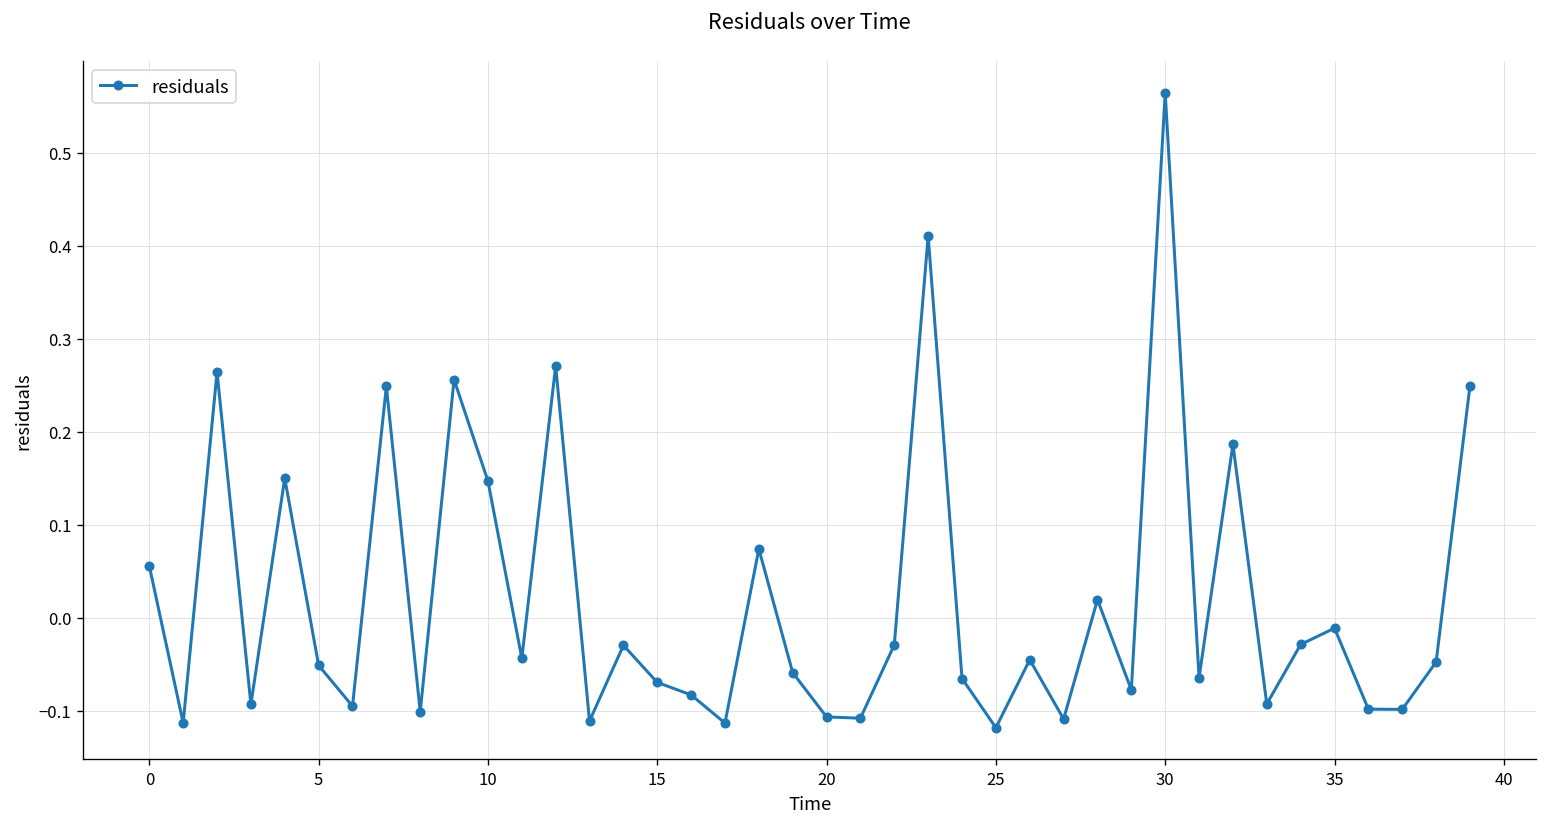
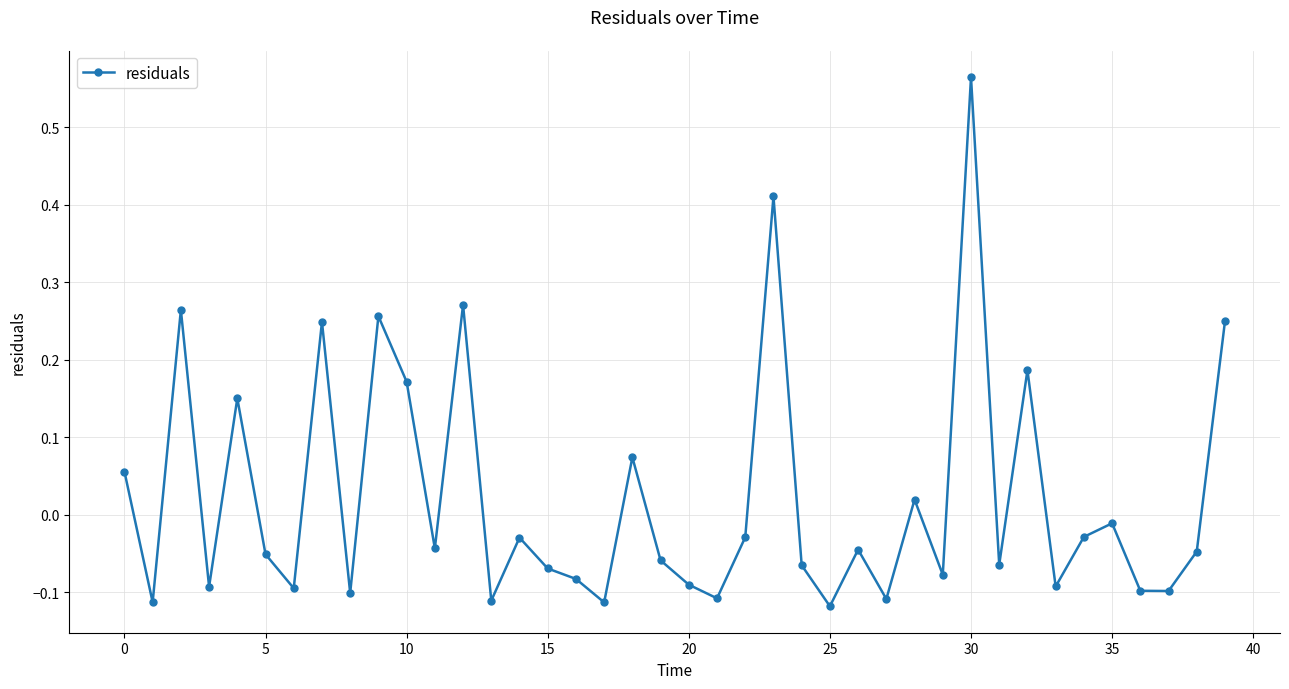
  {
    "0": 0.06,
    "5": -0.05,
-   "10": 0.15,
+   "10": 0.17,
    "15": -0.07,
-   "20": -0.11,
+   "20": -0.09,
    "25": -0.12,
    "30": 0.56,
    "35": -0.01
  }
